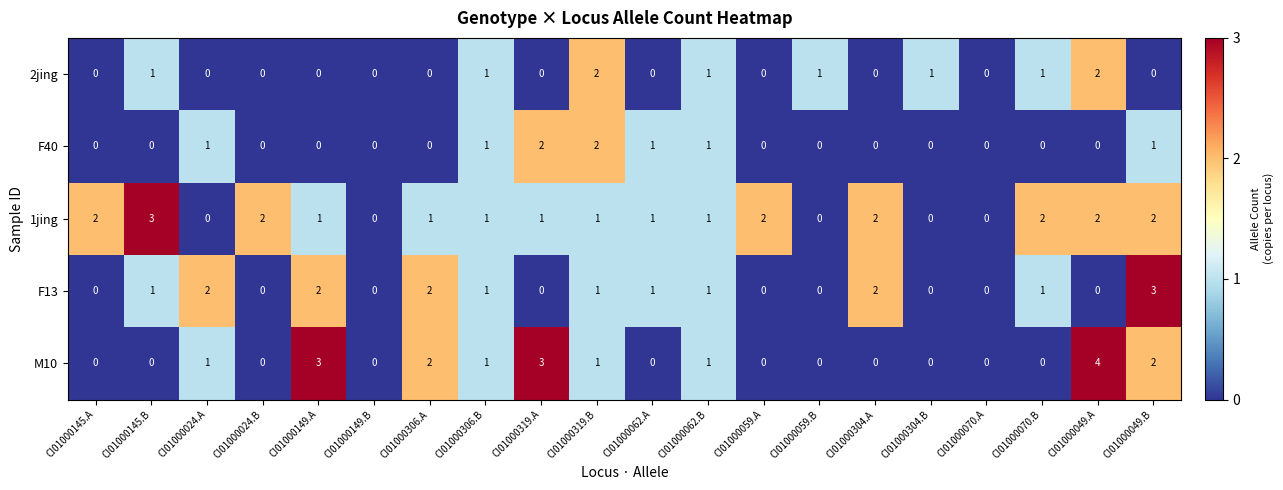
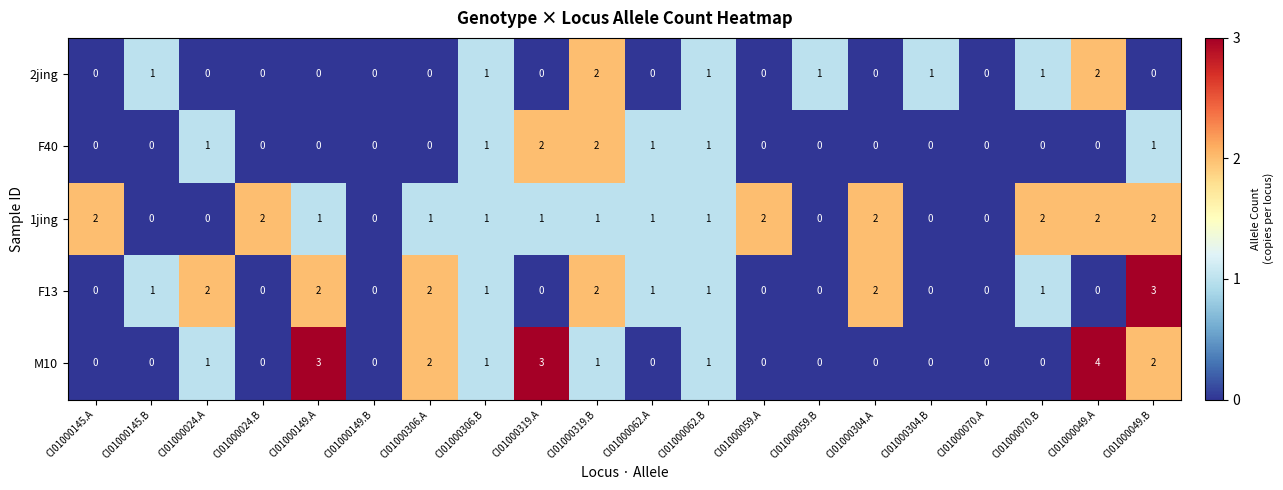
  {
    "2jing": {
      "CI01000145.A": 0,
      "CI01000145.B": 1,
      "CI01000024.A": 0,
      "CI01000024.B": 0,
      "CI01000149.A": 0,
      "CI01000149.B": 0,
      "CI01000306.A": 0,
      "CI01000306.B": 1,
      "CI01000319.A": 0,
      "CI01000319.B": 2,
      "CI01000062.A": 0,
      "CI01000062.B": 1,
      "CI01000059.A": 0,
      "CI01000059.B": 1,
      "CI01000304.A": 0,
      "CI01000304.B": 1,
      "CI01000070.A": 0,
      "CI01000070.B": 1,
      "CI01000049.A": 2,
      "CI01000049.B": 0
    },
    "F40": {
      "CI01000145.A": 0,
      "CI01000145.B": 0,
      "CI01000024.A": 1,
      "CI01000024.B": 0,
      "CI01000149.A": 0,
      "CI01000149.B": 0,
      "CI01000306.A": 0,
      "CI01000306.B": 1,
      "CI01000319.A": 2,
      "CI01000319.B": 2,
      "CI01000062.A": 1,
      "CI01000062.B": 1,
      "CI01000059.A": 0,
      "CI01000059.B": 0,
      "CI01000304.A": 0,
      "CI01000304.B": 0,
      "CI01000070.A": 0,
      "CI01000070.B": 0,
      "CI01000049.A": 0,
      "CI01000049.B": 1
    },
    "1jing": {
      "CI01000145.A": 2,
-     "CI01000145.B": 3,
+     "CI01000145.B": 0,
      "CI01000024.A": 0,
      "CI01000024.B": 2,
      "CI01000149.A": 1,
      "CI01000149.B": 0,
      "CI01000306.A": 1,
      "CI01000306.B": 1,
      "CI01000319.A": 1,
      "CI01000319.B": 1,
      "CI01000062.A": 1,
      "CI01000062.B": 1,
      "CI01000059.A": 2,
      "CI01000059.B": 0,
      "CI01000304.A": 2,
      "CI01000304.B": 0,
      "CI01000070.A": 0,
      "CI01000070.B": 2,
      "CI01000049.A": 2,
      "CI01000049.B": 2
    },
    "F13": {
      "CI01000145.A": 0,
      "CI01000145.B": 1,
      "CI01000024.A": 2,
      "CI01000024.B": 0,
      "CI01000149.A": 2,
      "CI01000149.B": 0,
      "CI01000306.A": 2,
      "CI01000306.B": 1,
      "CI01000319.A": 0,
-     "CI01000319.B": 1,
+     "CI01000319.B": 2,
      "CI01000062.A": 1,
      "CI01000062.B": 1,
      "CI01000059.A": 0,
      "CI01000059.B": 0,
      "CI01000304.A": 2,
      "CI01000304.B": 0,
      "CI01000070.A": 0,
      "CI01000070.B": 1,
      "CI01000049.A": 0,
      "CI01000049.B": 3
    },
    "M10": {
      "CI01000145.A": 0,
      "CI01000145.B": 0,
      "CI01000024.A": 1,
      "CI01000024.B": 0,
      "CI01000149.A": 3,
      "CI01000149.B": 0,
      "CI01000306.A": 2,
      "CI01000306.B": 1,
      "CI01000319.A": 3,
      "CI01000319.B": 1,
      "CI01000062.A": 0,
      "CI01000062.B": 1,
      "CI01000059.A": 0,
      "CI01000059.B": 0,
      "CI01000304.A": 0,
      "CI01000304.B": 0,
      "CI01000070.A": 0,
      "CI01000070.B": 0,
      "CI01000049.A": 4,
      "CI01000049.B": 2
    }
  }
